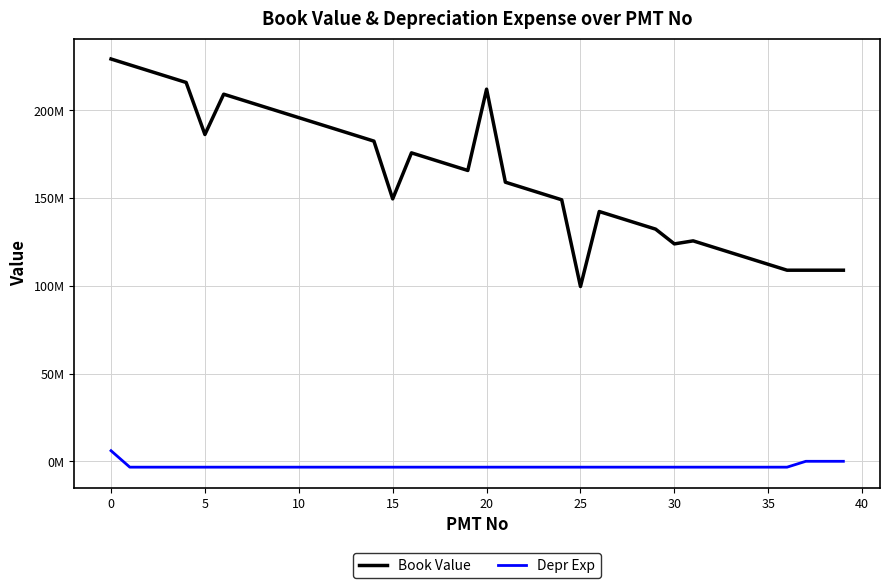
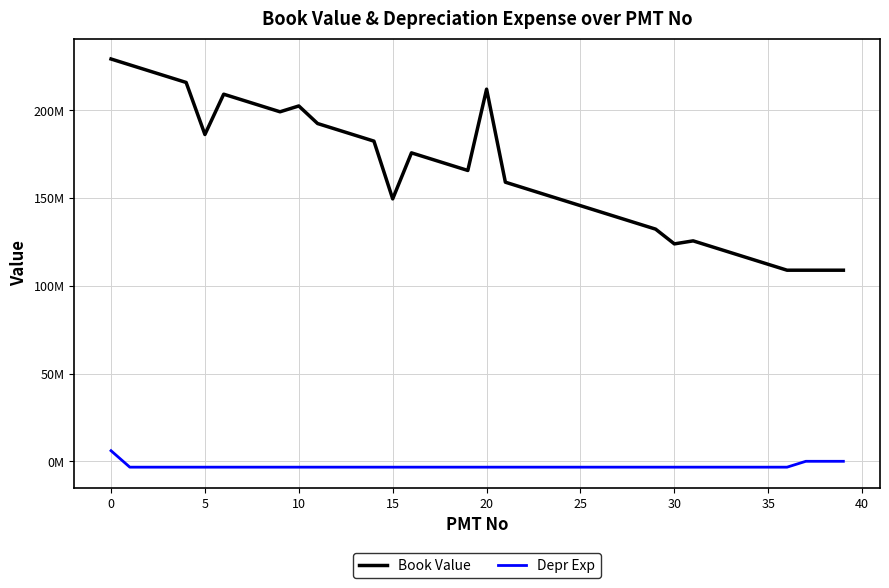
  {
    "Book Value": {
      "0": 229000000,
      "5": 186000000,
-     "10": 196000000,
+     "10": 202000000,
      "15": 149000000,
      "20": 212000000,
-     "25": 100000000,
+     "25": 146000000,
      "30": 124000000,
      "35": 112000000
    },
    "Depr Exp": {
      "0": 6000000,
      "5": -3000000,
      "10": -3000000,
      "15": -3000000,
      "20": -3000000,
      "25": -3000000,
      "30": -3000000,
      "35": -3000000
    }
  }
